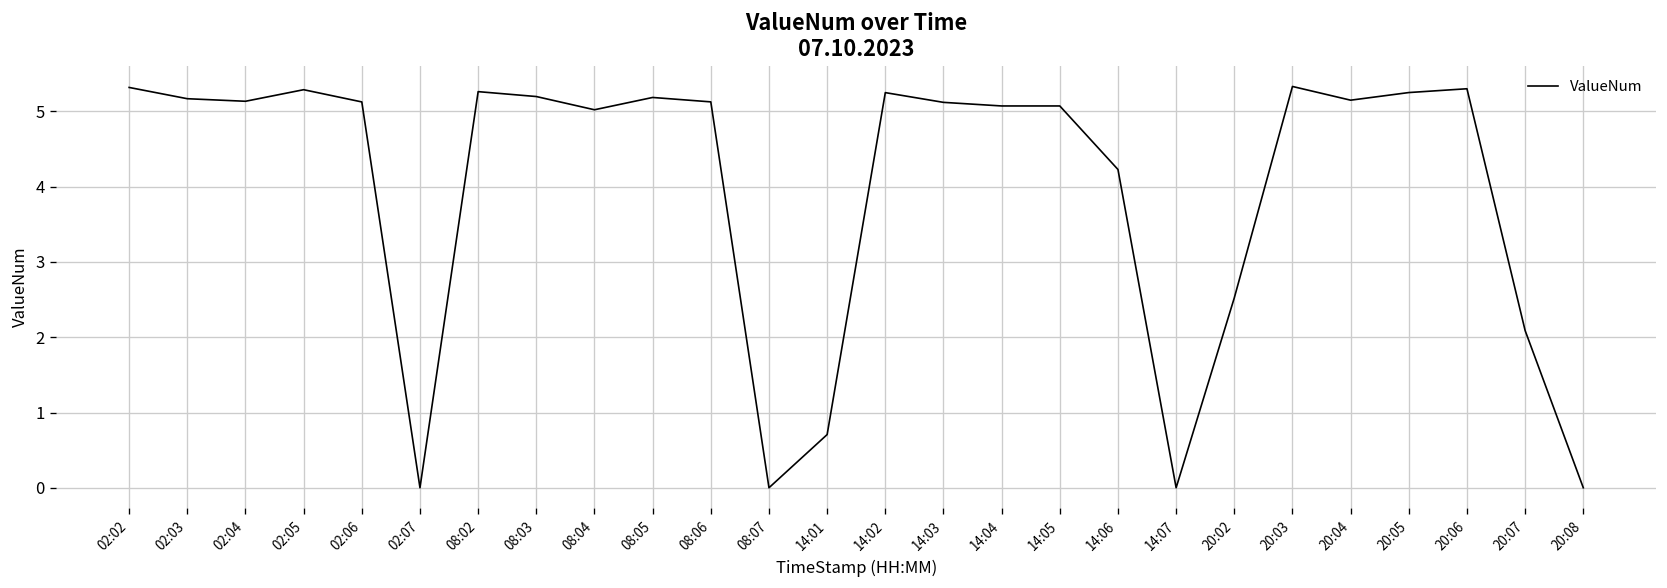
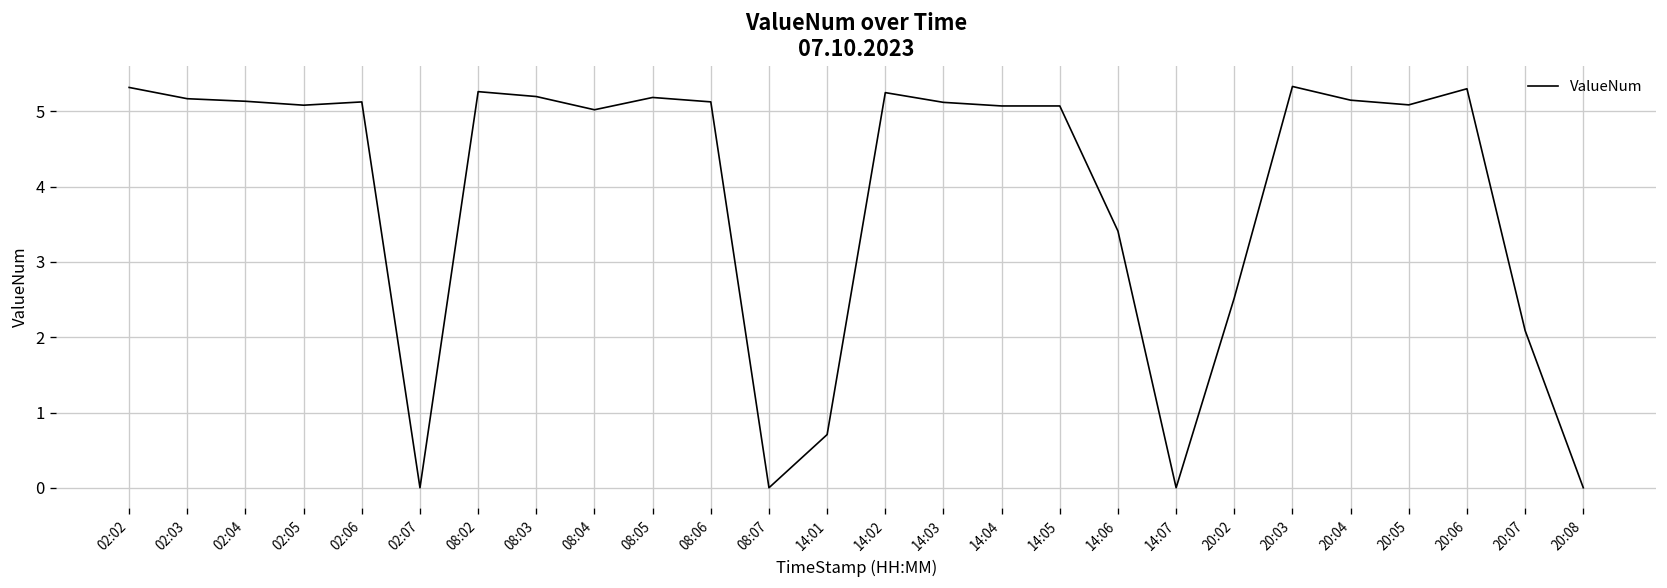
  {
    "02:02": 5.3,
    "02:03": 5.2,
    "02:04": 5.1,
-   "02:05": 5.3,
+   "02:05": 5.1,
    "02:06": 5.1,
    "02:07": 0.0,
    "08:02": 5.3,
    "08:03": 5.2,
    "08:04": 5.0,
    "08:05": 5.2,
    "08:06": 5.1,
    "08:07": 0.0,
    "14:01": 0.7,
    "14:02": 5.3,
    "14:03": 5.1,
    "14:04": 5.1,
    "14:05": 5.1,
-   "14:06": 4.2,
+   "14:06": 3.4,
    "14:07": 0.0,
    "20:02": 2.5,
    "20:03": 5.3,
    "20:04": 5.1,
-   "20:05": 5.3,
+   "20:05": 5.1,
    "20:06": 5.3,
    "20:07": 2.1,
    "20:08": 0.0
  }
